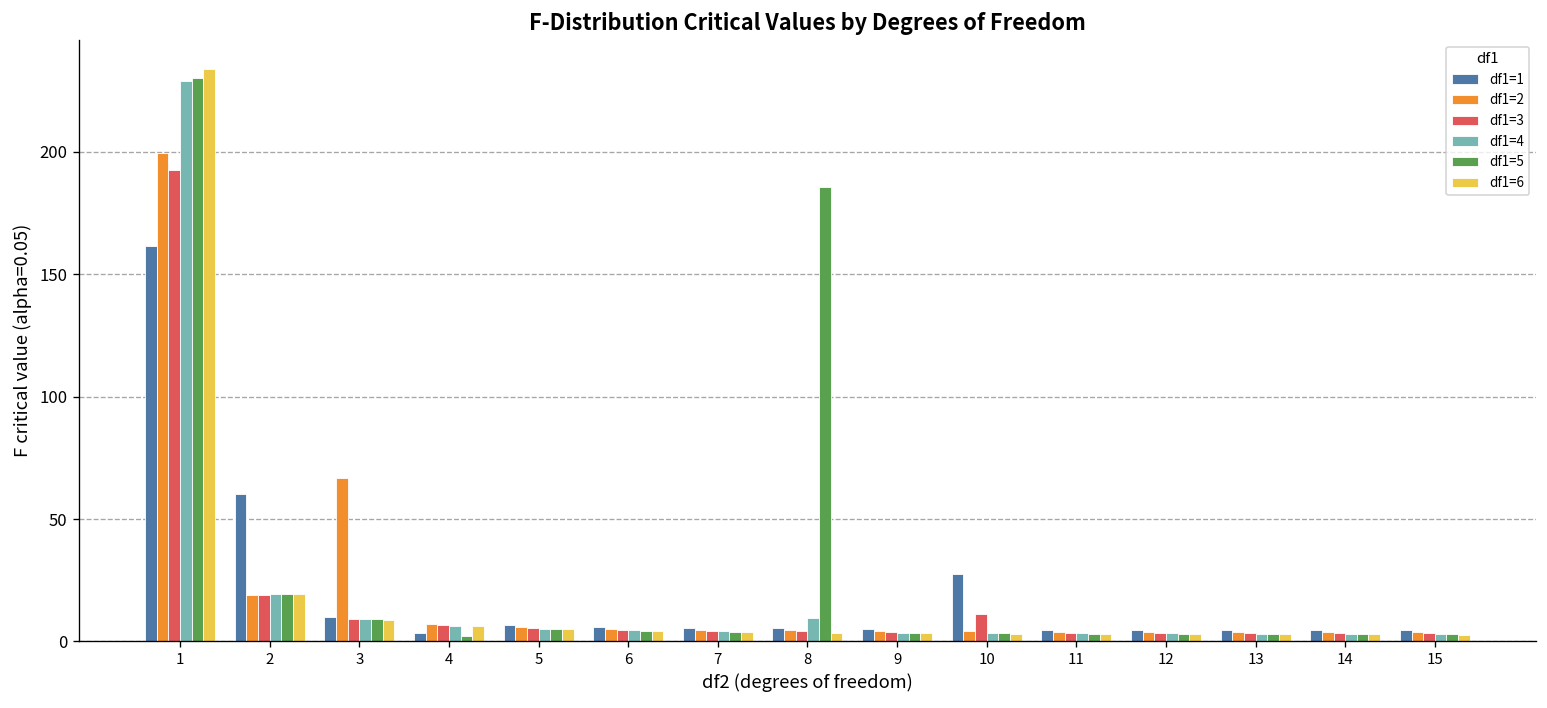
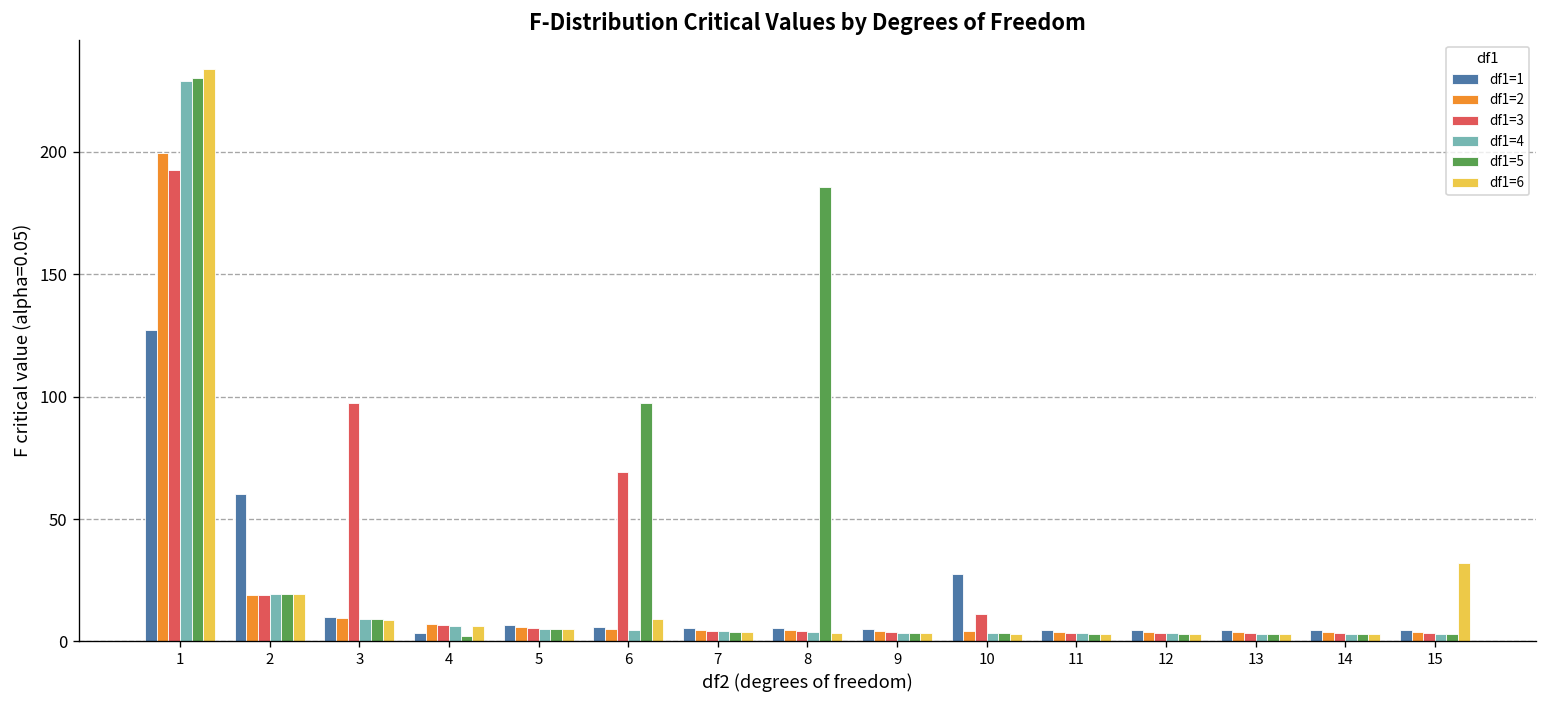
  {
    "df1=1": {
-     "1": 161,
+     "1": 127,
      "2": 60,
      "3": 10,
      "4": 4,
      "5": 7,
      "6": 6,
      "7": 6,
      "8": 5,
      "9": 5,
      "10": 28,
      "11": 5,
      "12": 5,
      "13": 5,
      "14": 5,
      "15": 5
    },
    "df1=2": {
      "1": 200,
      "2": 19,
-     "3": 67,
+     "3": 10,
      "4": 7,
      "5": 6,
      "6": 5,
      "7": 5,
      "8": 4,
      "9": 4,
      "10": 4,
      "11": 4,
      "12": 4,
      "13": 4,
      "14": 4,
      "15": 4
    },
    "df1=3": {
      "1": 193,
      "2": 19,
-     "3": 9,
+     "3": 97,
      "4": 7,
      "5": 5,
-     "6": 5,
+     "6": 69,
      "7": 4,
      "8": 4,
      "9": 4,
      "10": 11,
      "11": 4,
      "12": 3,
      "13": 3,
      "14": 3,
      "15": 3
    },
    "df1=4": {
      "1": 229,
      "2": 19,
      "3": 9,
      "4": 6,
      "5": 5,
      "6": 5,
      "7": 4,
-     "8": 10,
+     "8": 4,
      "9": 4,
      "10": 3,
      "11": 3,
      "12": 3,
      "13": 3,
      "14": 3,
      "15": 3
    },
    "df1=5": {
      "1": 230,
      "2": 19,
      "3": 9,
      "4": 2,
      "5": 5,
-     "6": 4,
+     "6": 98,
      "7": 4,
      "8": 185,
      "9": 3,
      "10": 3,
      "11": 3,
      "12": 3,
      "13": 3,
      "14": 3,
      "15": 3
    },
    "df1=6": {
      "1": 234,
      "2": 19,
      "3": 9,
      "4": 6,
      "5": 5,
-     "6": 4,
+     "6": 9,
      "7": 4,
      "8": 4,
      "9": 3,
      "10": 3,
      "11": 3,
      "12": 3,
      "13": 3,
      "14": 3,
-     "15": 3
+     "15": 32
    }
  }
